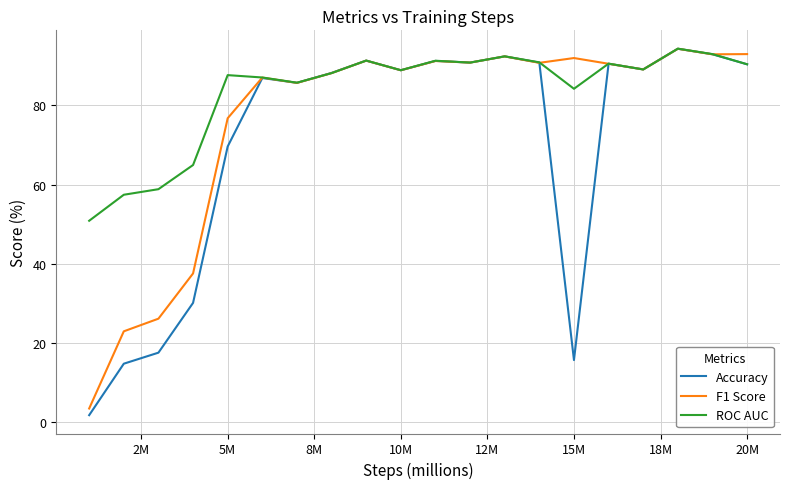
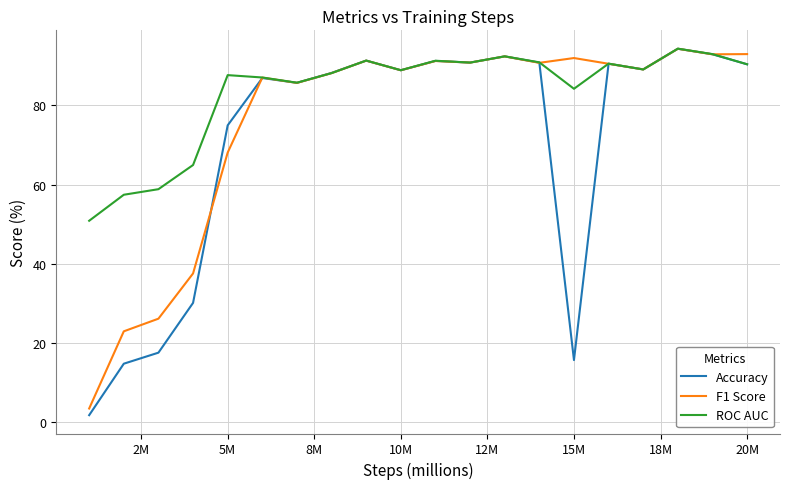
  {
    "Accuracy": {
-     "5M": 70,
+     "5M": 75,
      "15M": 16
    },
    "F1 Score": {
-     "5M": 77,
+     "5M": 68,
      "15M": 92,
      "20M": 93
    },
    "ROC AUC": {
      "5M": 88,
      "15M": 84
    }
  }
